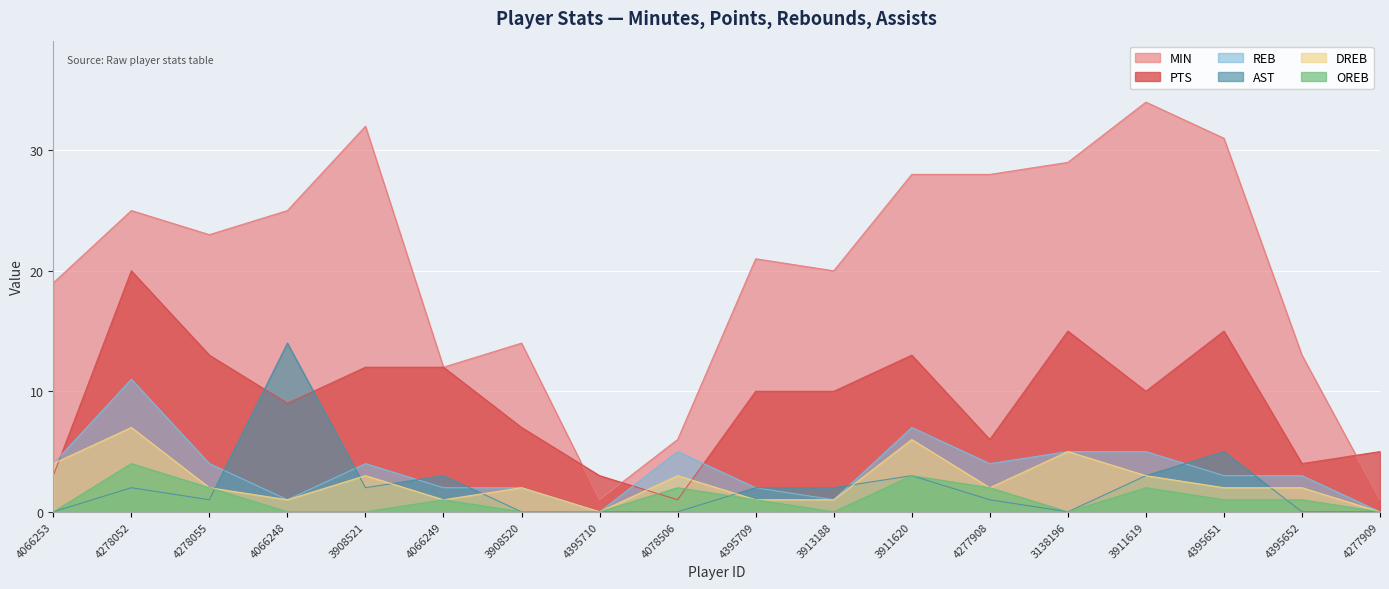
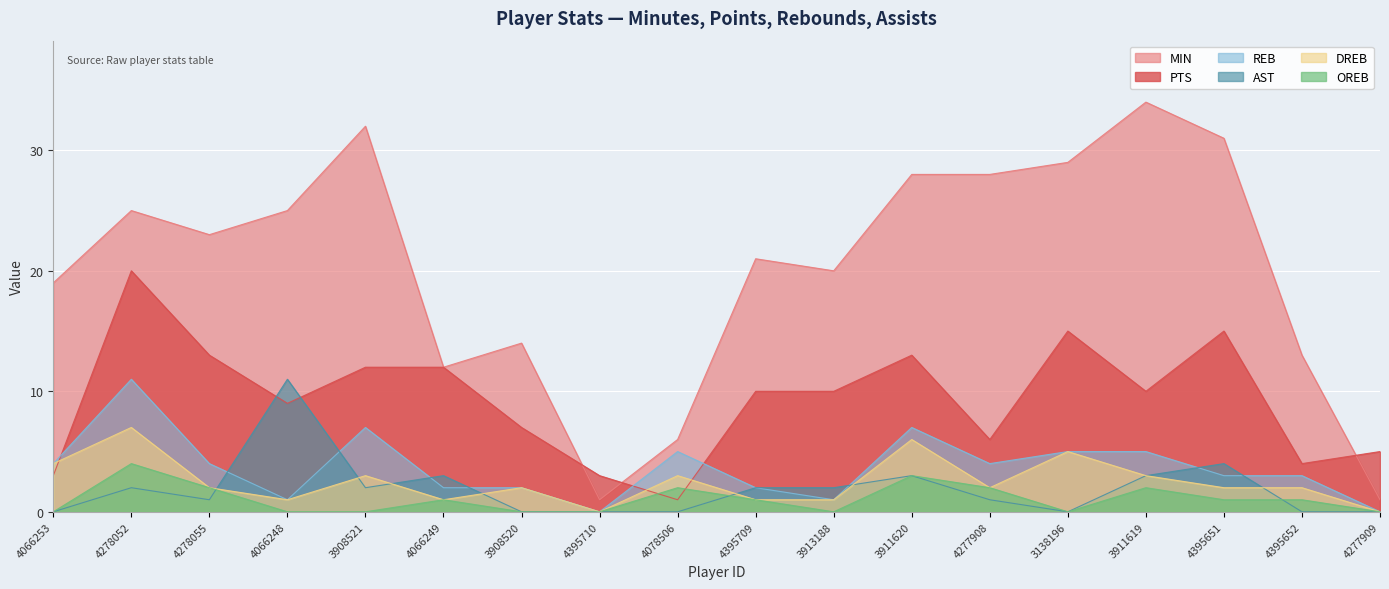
  {
    "MIN": {
      "4066253": 19,
      "4278052": 25,
      "4278055": 23,
      "4066248": 25,
      "3908521": 32,
      "3908520": 14,
      "4395710": 1,
      "4078506": 6,
      "4395709": 21,
      "3913188": 20,
      "3911620": 28,
      "4277908": 28,
      "3138196": 29,
      "3911619": 34,
      "4395651": 31,
      "4395652": 13,
      "4277909": 1
    },
    "PTS": {
      "4066253": 3,
      "4278052": 20,
      "4278055": 13,
      "4066248": 9,
      "3908521": 12,
      "3908520": 7,
      "4395710": 3,
      "4078506": 1,
      "4395709": 10,
      "3913188": 10,
      "3911620": 13,
      "4277908": 6,
      "3138196": 15,
      "3911619": 10,
      "4395651": 15,
      "4395652": 4,
      "4277909": 5
    },
    "REB": {
      "4278052": 11,
      "4278055": 4,
-     "3908521": 4,
+     "3908521": 7,
      "4066249": 2,
      "4078506": 5,
      "3911620": 7,
      "4277908": 4,
      "3911619": 5,
      "4395651": 3,
      "4395652": 3
    },
    "AST": {
      "4278052": 2,
      "4278055": 1,
-     "4066248": 14,
+     "4066248": 11,
      "3908521": 2,
      "4066249": 3,
      "4078506": 0,
      "3913188": 2,
      "4277908": 1,
-     "4395651": 5,
+     "4395651": 4,
      "4395652": 0
    },
    "DREB": {
      "4278052": 7,
      "3908521": 3,
      "4078506": 3,
      "3911620": 6,
      "4395651": 2,
      "4395652": 2
    },
    "OREB": {
      "4278052": 4,
      "4066248": 0,
      "3908521": 0,
      "4078506": 2,
      "3913188": 0,
      "3911619": 2,
      "4395651": 1,
      "4395652": 1
    }
  }
